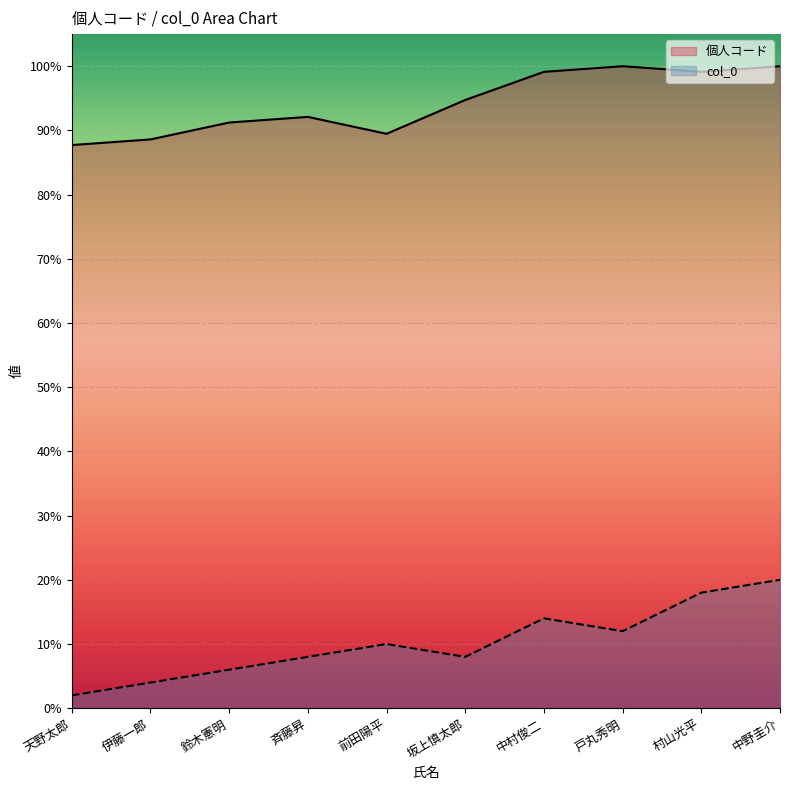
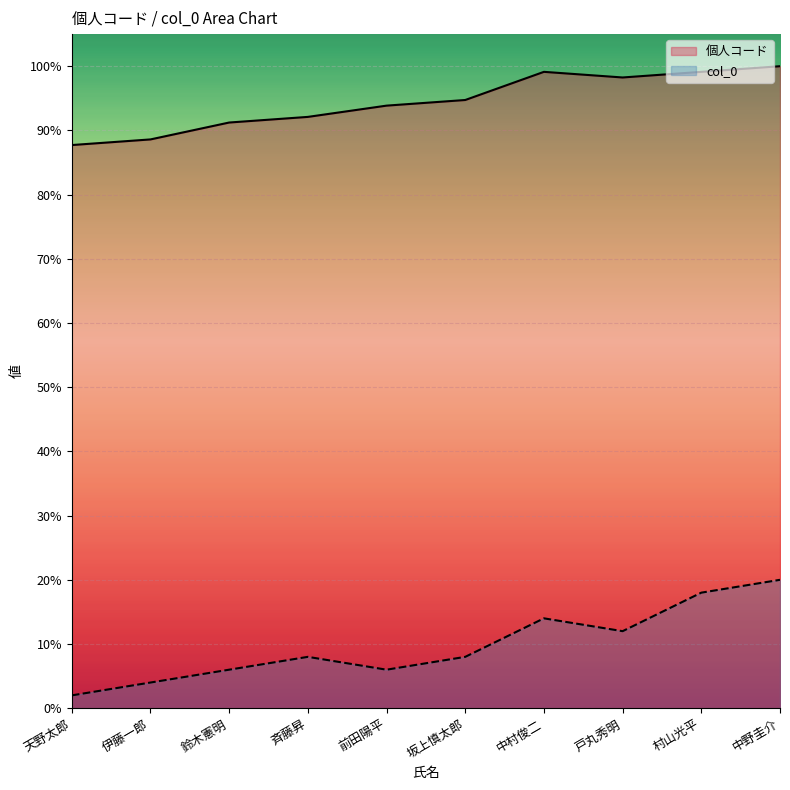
  {
    "個人コード": {
      "天野太郎": "88%",
      "伊藤一郎": "89%",
      "鈴木憲明": "91%",
      "斉藤昇": "92%",
-     "前田陽平": "89%",
+     "前田陽平": "94%",
      "坂上慎太郎": "95%",
      "中村俊二": "99%",
-     "戸丸秀明": "100%",
+     "戸丸秀明": "98%",
      "中野圭介": "100%"
    },
    "col_0": {
      "天野太郎": "2%",
      "伊藤一郎": "4%",
      "鈴木憲明": "6%",
      "斉藤昇": "8%",
-     "前田陽平": "10%",
+     "前田陽平": "6%",
      "坂上慎太郎": "8%",
      "中村俊二": "14%",
      "戸丸秀明": "12%",
      "村山光平": "18%",
      "中野圭介": "20%"
    }
  }
